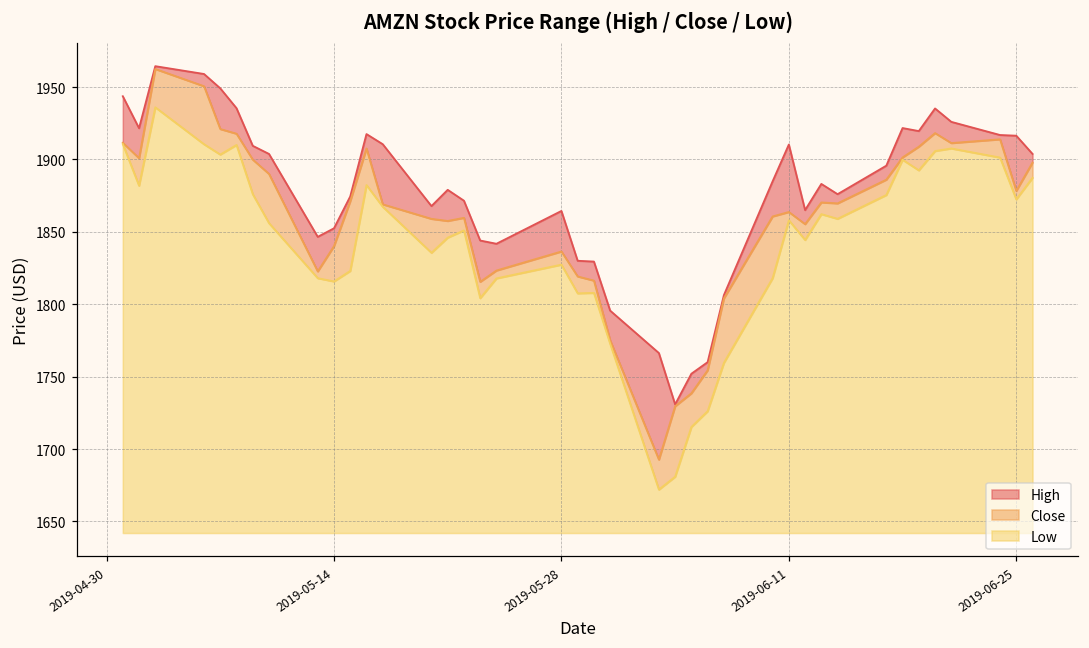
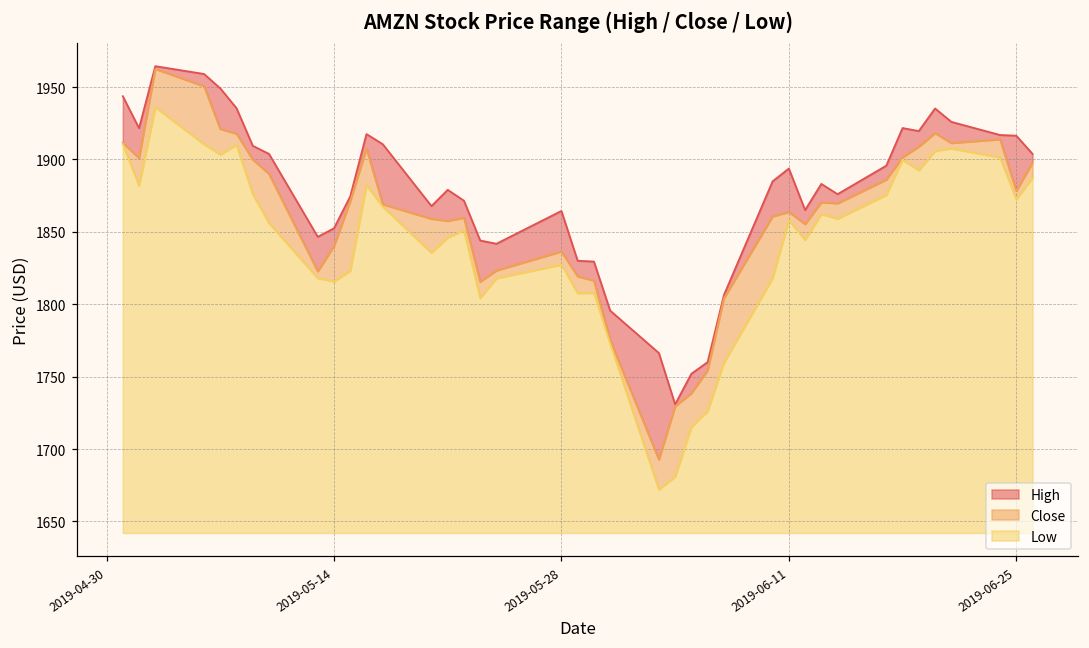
  {
    "High": {
      "2019-05-14": 1852,
      "2019-05-28": 1864,
-     "2019-06-11": 1910,
+     "2019-06-11": 1894,
      "2019-06-25": 1916
    }
  }
